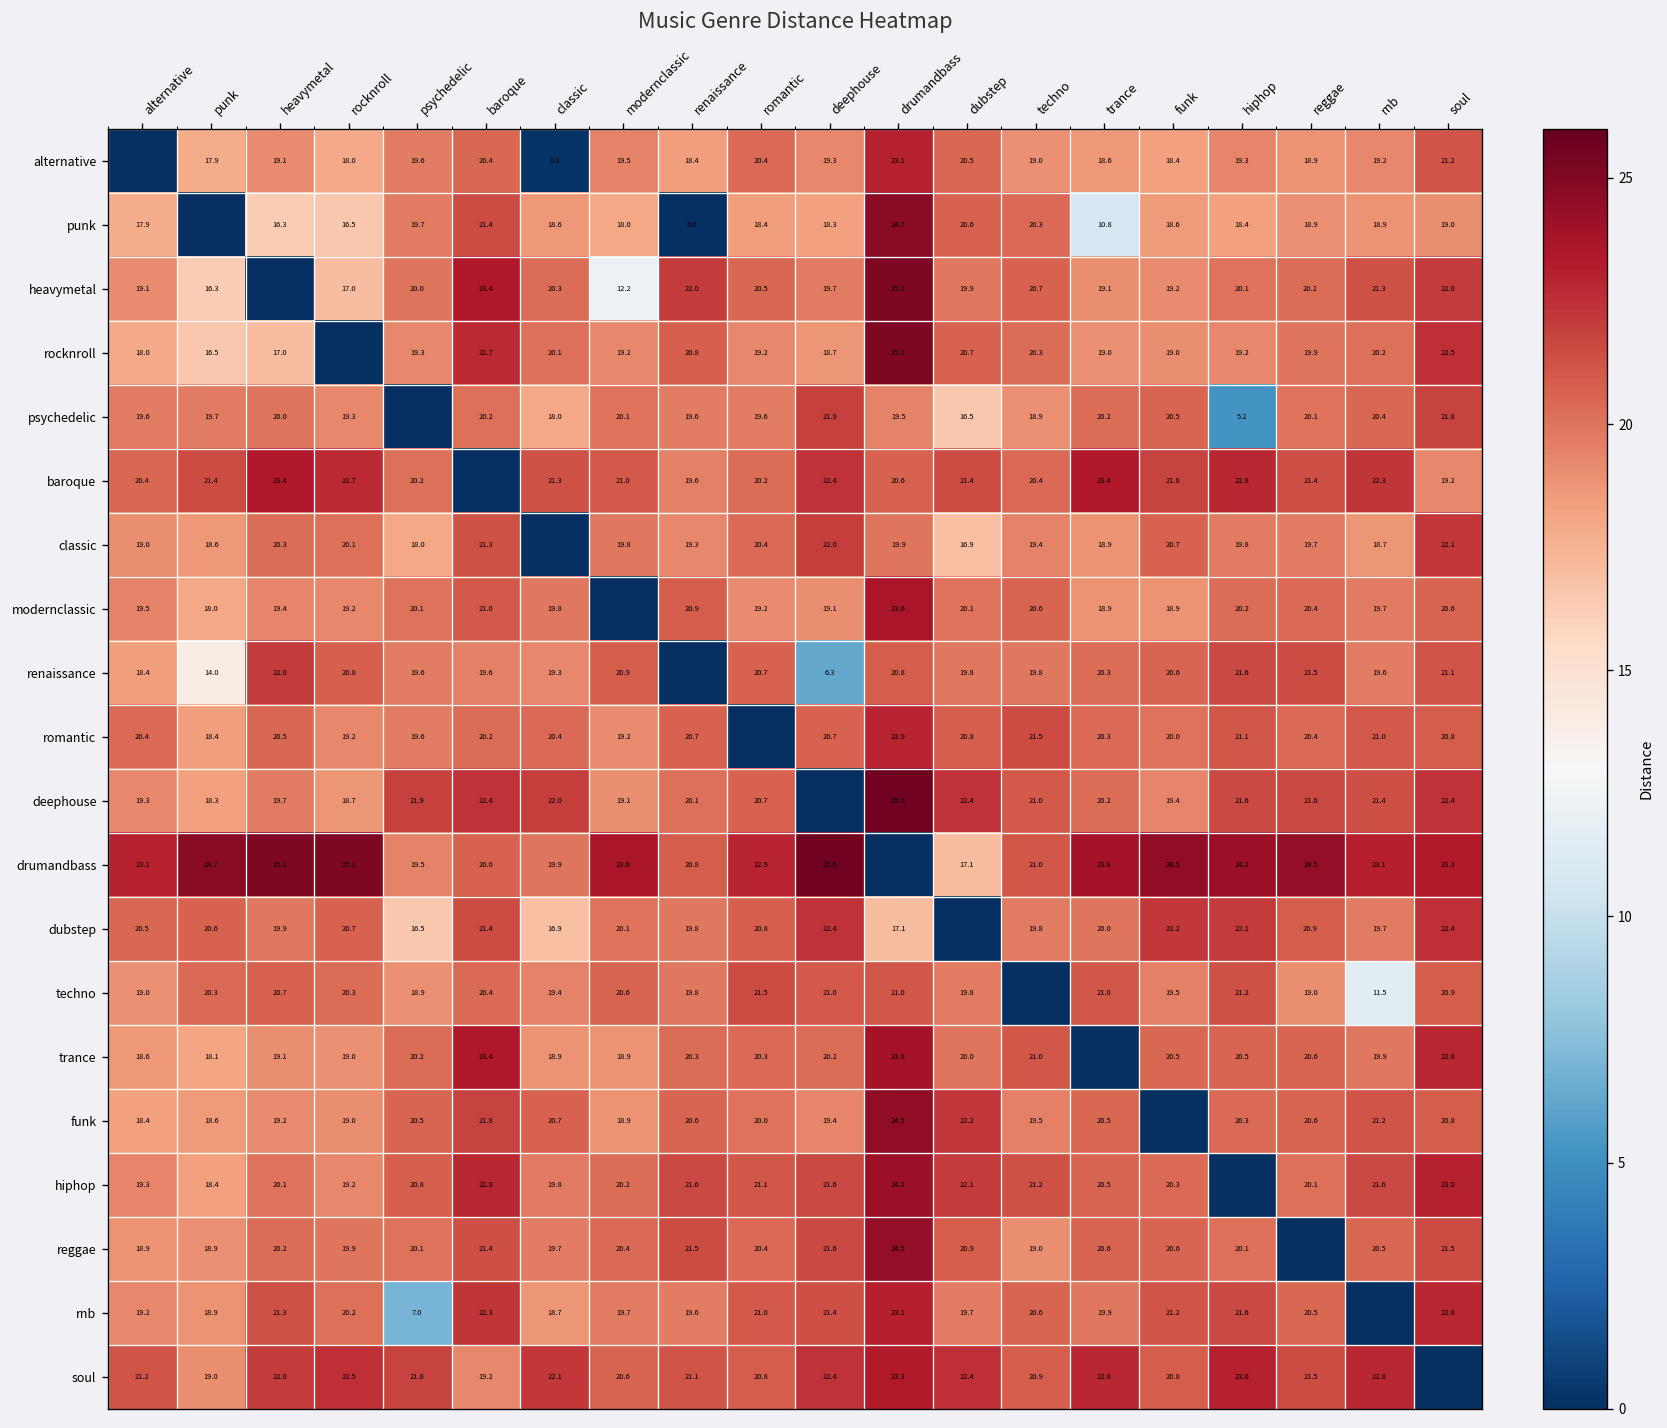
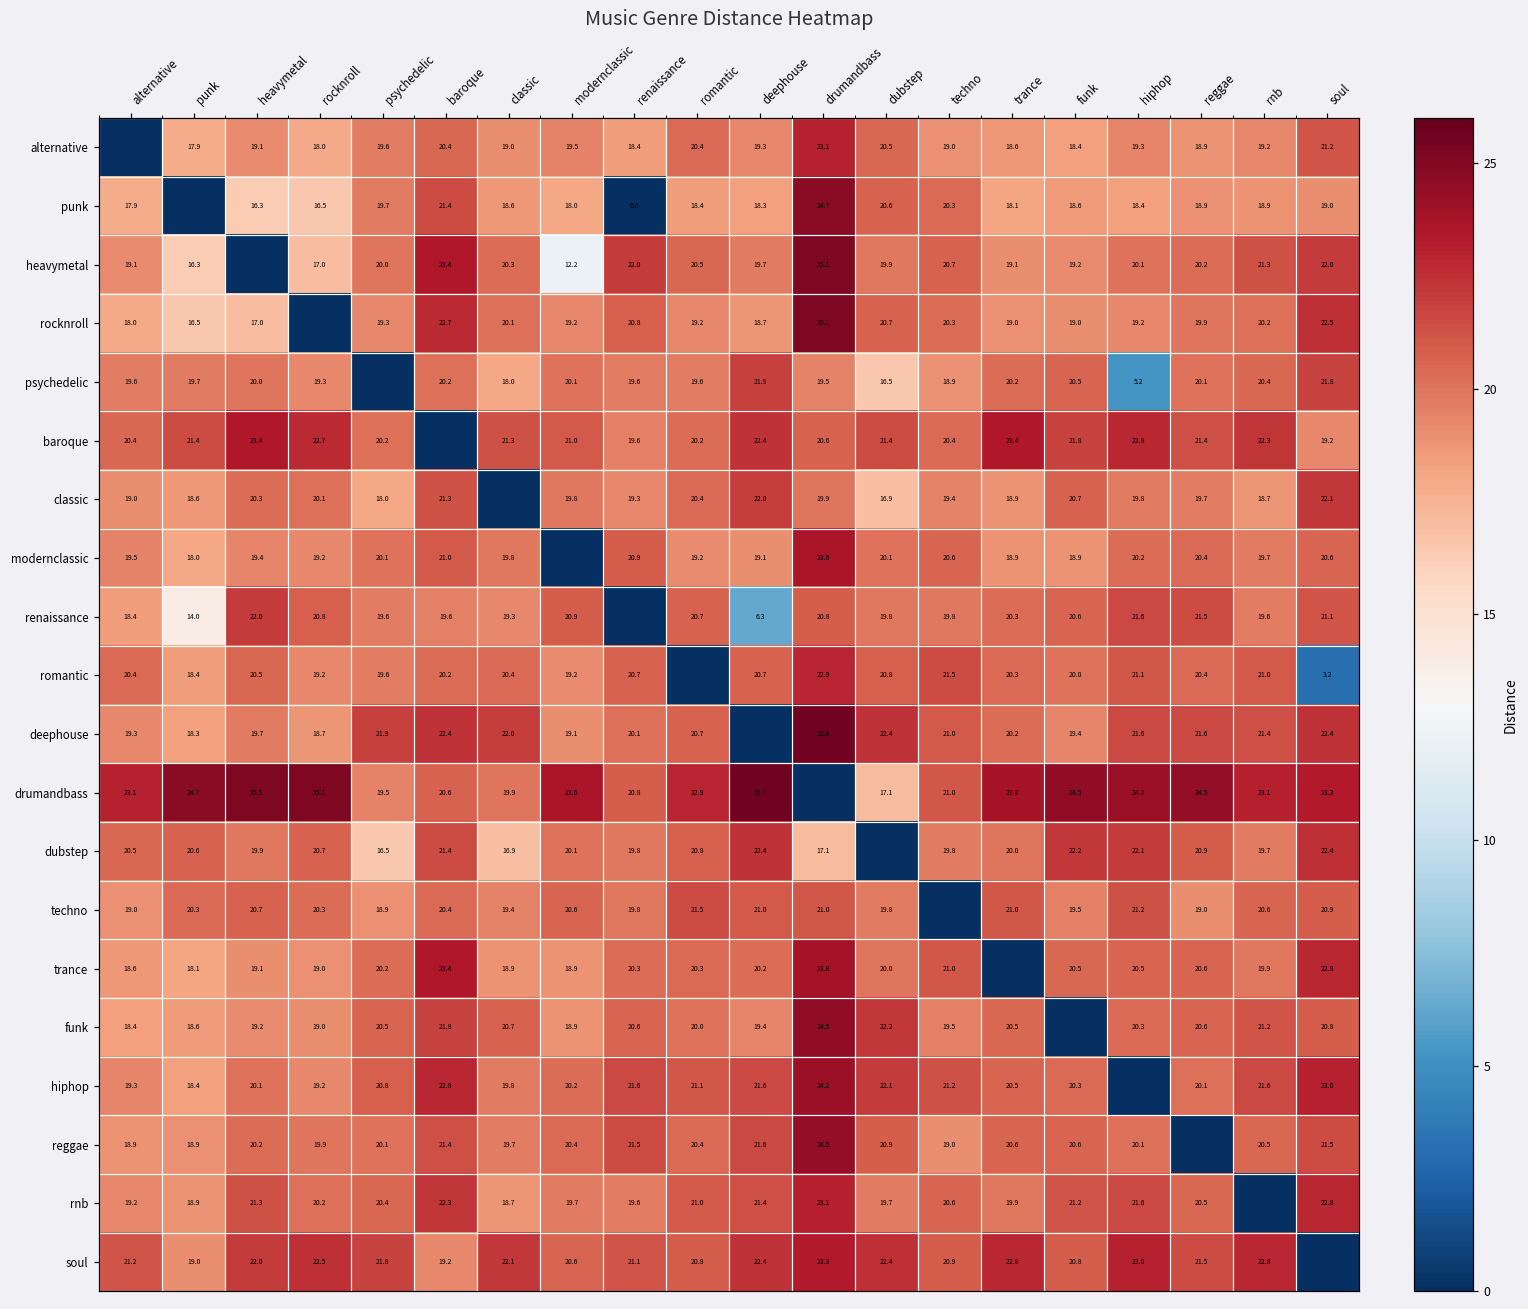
  {
    "alternative": {
      "punk": 17.9,
      "heavymetal": 19.1,
      "rocknroll": 18.0,
      "psychedelic": 19.6,
      "baroque": 20.4,
-     "classic": 0.2,
+     "classic": 19.0,
      "modernclassic": 19.5,
      "renaissance": 18.4,
      "romantic": 20.4,
      "deephouse": 19.3,
      "drumandbass": 23.1,
      "dubstep": 20.5,
      "techno": 19.0,
      "trance": 18.6,
      "funk": 18.4,
      "hiphop": 19.3,
      "reggae": 18.9,
      "rnb": 19.2,
      "soul": 21.2
    },
    "punk": {
      "alternative": 17.9,
      "heavymetal": 16.3,
      "rocknroll": 16.5,
      "psychedelic": 19.7,
      "baroque": 21.4,
      "classic": 18.6,
      "modernclassic": 18.0,
      "renaissance": 0.0,
      "romantic": 18.4,
      "deephouse": 18.3,
      "drumandbass": 24.7,
      "dubstep": 20.6,
      "techno": 20.3,
-     "trance": 10.8,
+     "trance": 18.1,
      "funk": 18.6,
      "hiphop": 18.4,
      "reggae": 18.9,
      "rnb": 18.9,
      "soul": 19.0
    },
    "romantic": {
      "alternative": 20.4,
      "punk": 18.4,
      "heavymetal": 20.5,
      "rocknroll": 19.2,
      "psychedelic": 19.6,
      "baroque": 20.2,
      "classic": 20.4,
      "modernclassic": 19.2,
      "renaissance": 20.7,
      "deephouse": 20.7,
      "drumandbass": 22.9,
      "dubstep": 20.8,
      "techno": 21.5,
      "trance": 20.3,
      "funk": 20.0,
      "hiphop": 21.1,
      "reggae": 20.4,
      "rnb": 21.0,
-     "soul": 20.8
+     "soul": 3.2
    },
    "techno": {
      "alternative": 19.0,
      "punk": 20.3,
      "heavymetal": 20.7,
      "rocknroll": 20.3,
      "psychedelic": 18.9,
      "baroque": 20.4,
      "classic": 19.4,
      "modernclassic": 20.6,
      "renaissance": 19.8,
      "romantic": 21.5,
      "deephouse": 21.0,
      "drumandbass": 21.0,
      "dubstep": 19.8,
      "trance": 21.0,
      "funk": 19.5,
      "hiphop": 21.2,
      "reggae": 19.0,
-     "rnb": 11.5,
+     "rnb": 20.6,
      "soul": 20.9
    },
    "rnb": {
      "alternative": 19.2,
      "punk": 18.9,
      "heavymetal": 21.3,
      "rocknroll": 20.2,
-     "psychedelic": 7.0,
+     "psychedelic": 20.4,
      "baroque": 22.3,
      "classic": 18.7,
      "modernclassic": 19.7,
      "renaissance": 19.6,
      "romantic": 21.0,
      "deephouse": 21.4,
      "drumandbass": 23.1,
      "dubstep": 19.7,
      "techno": 20.6,
      "trance": 19.9,
      "funk": 21.2,
      "hiphop": 21.6,
      "reggae": 20.5,
      "soul": 22.8
    }
  }
